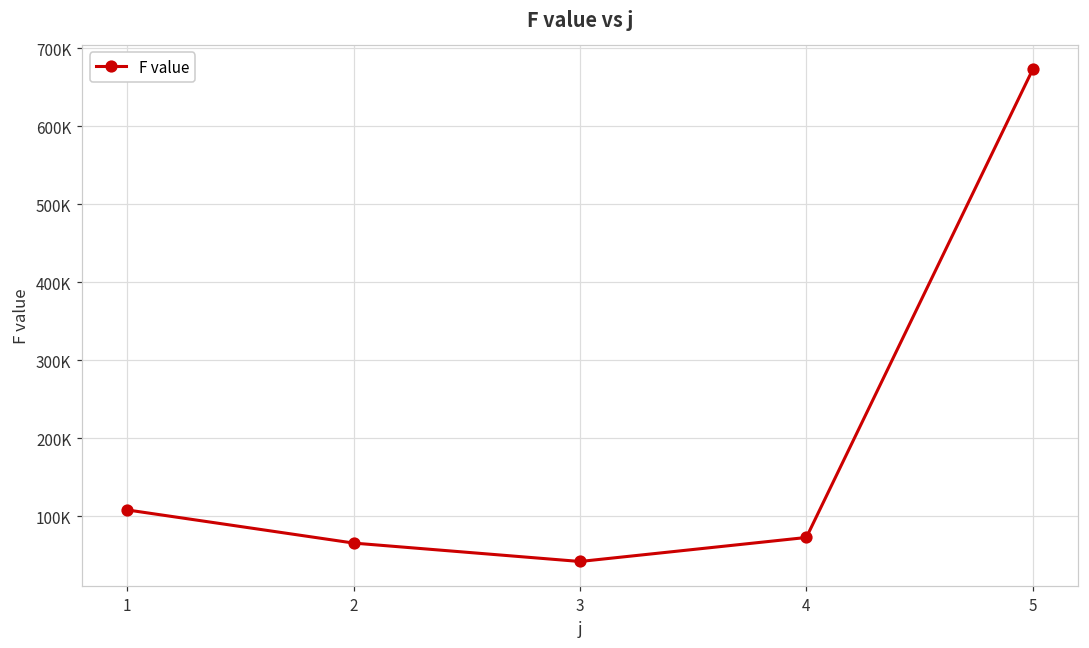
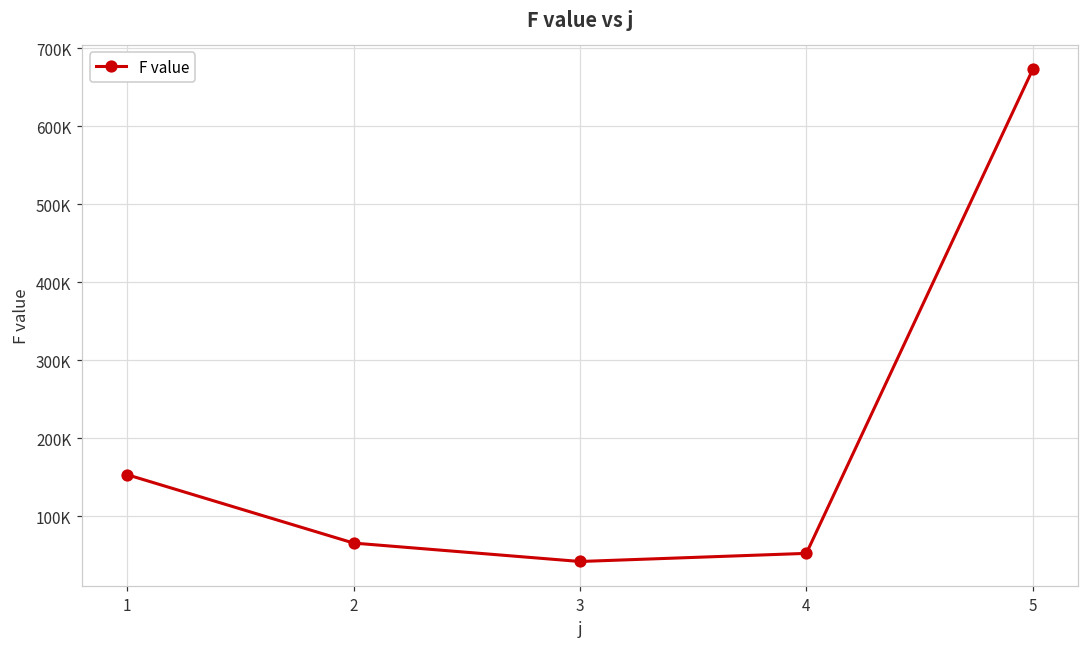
  {
-   "1": 110000,
+   "1": 150000,
    "2": 70000,
    "3": 40000,
-   "4": 70000,
+   "4": 50000,
    "5": 670000
  }
